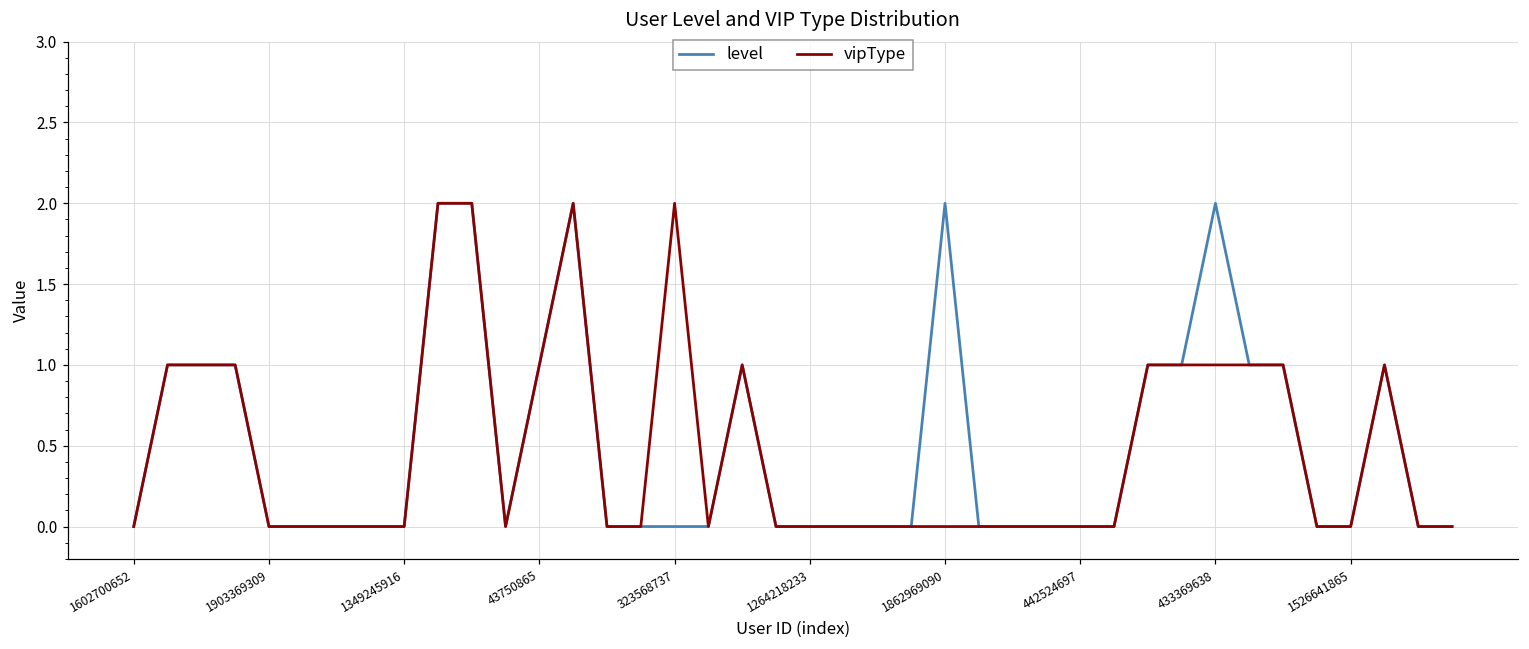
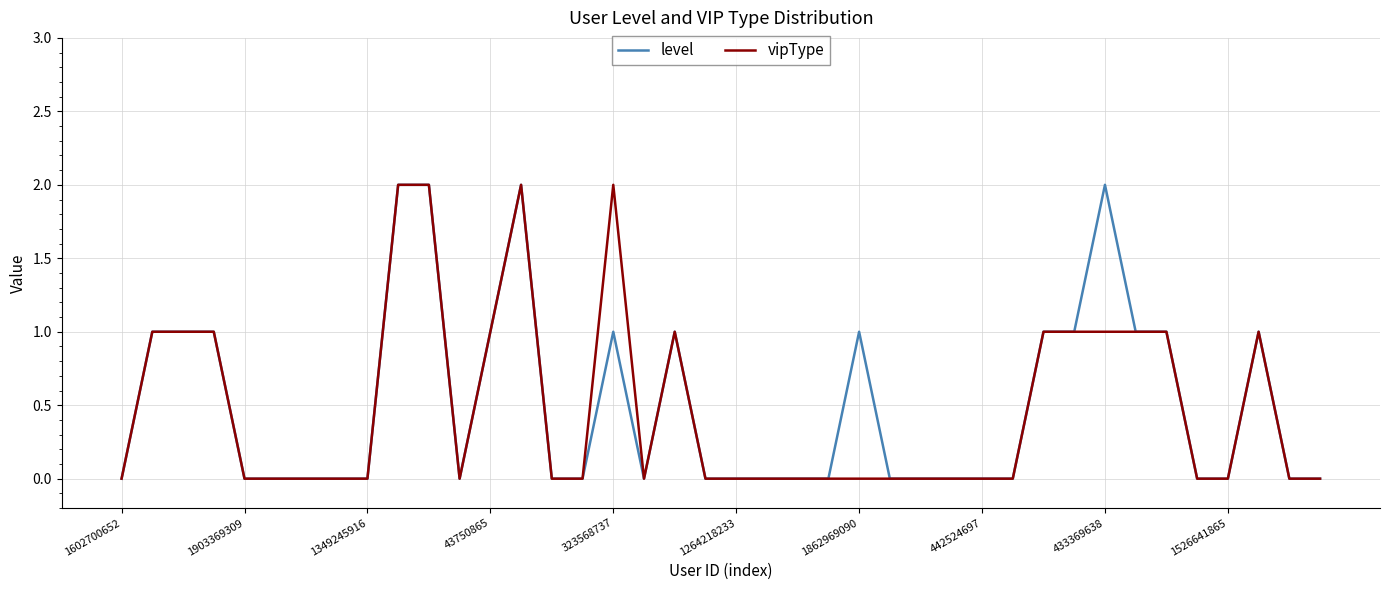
  {
    "level": {
-     "323568737": 0,
-     "1862969090": 2,
+     "323568737": 1,
+     "1862969090": 1,
      "433369638": 2
    },
    "vipType": {
      "323568737": 2,
      "1862969090": 0,
      "433369638": 1
    }
  }
